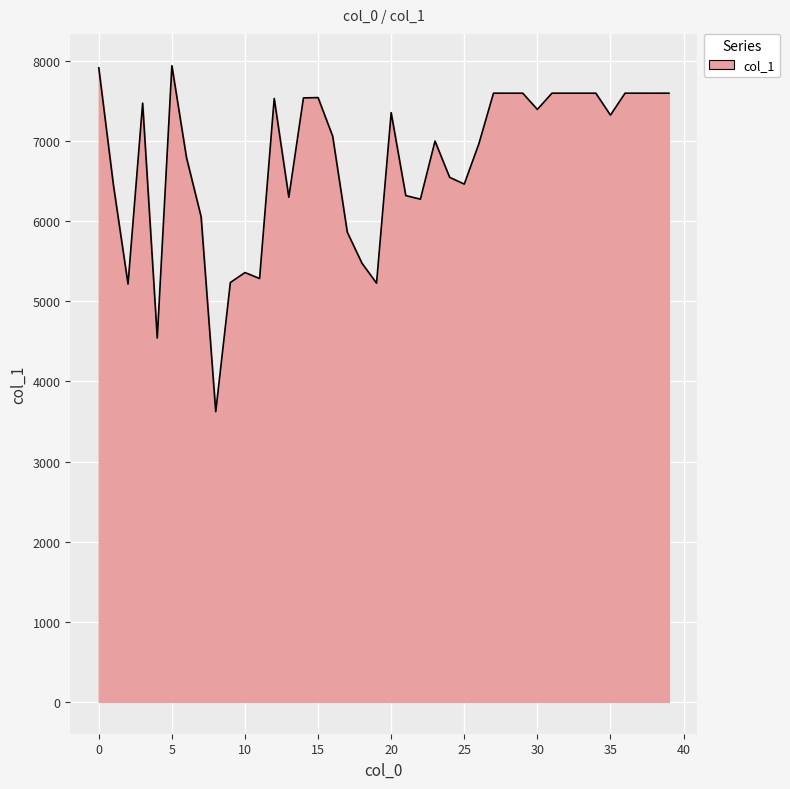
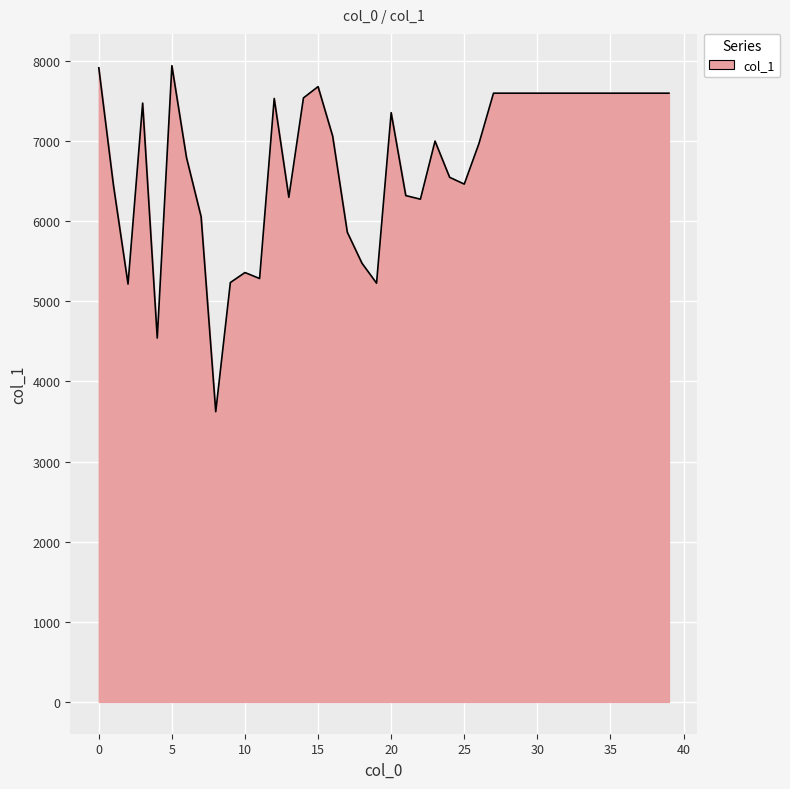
  {
    "0": 7900,
    "5": 7900,
    "10": 5400,
-   "15": 7500,
+   "15": 7700,
    "20": 7400,
    "25": 6500,
-   "30": 7400,
-   "35": 7300
+   "30": 7600,
+   "35": 7600
  }
